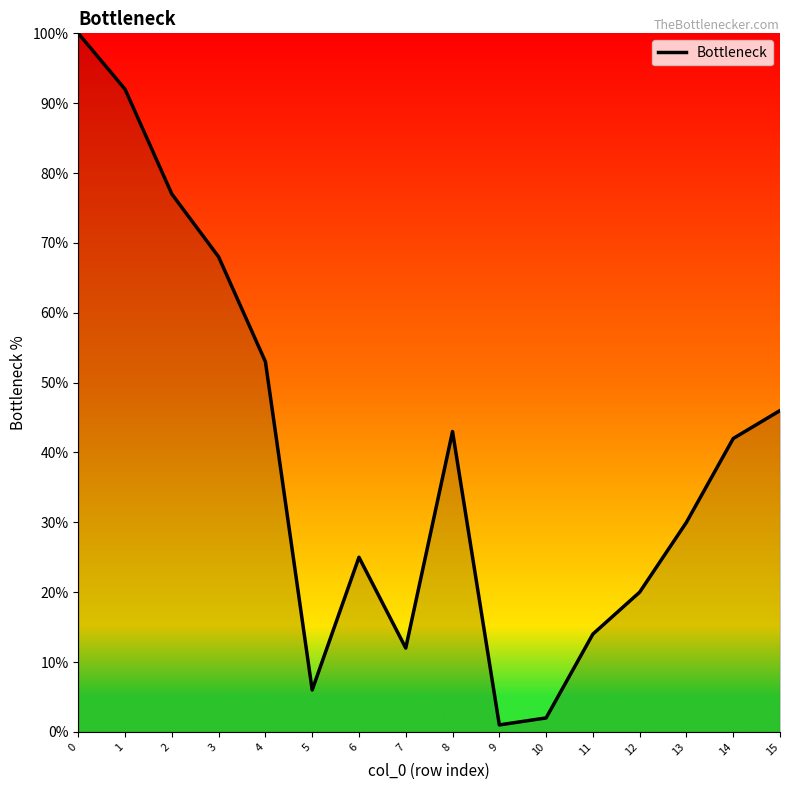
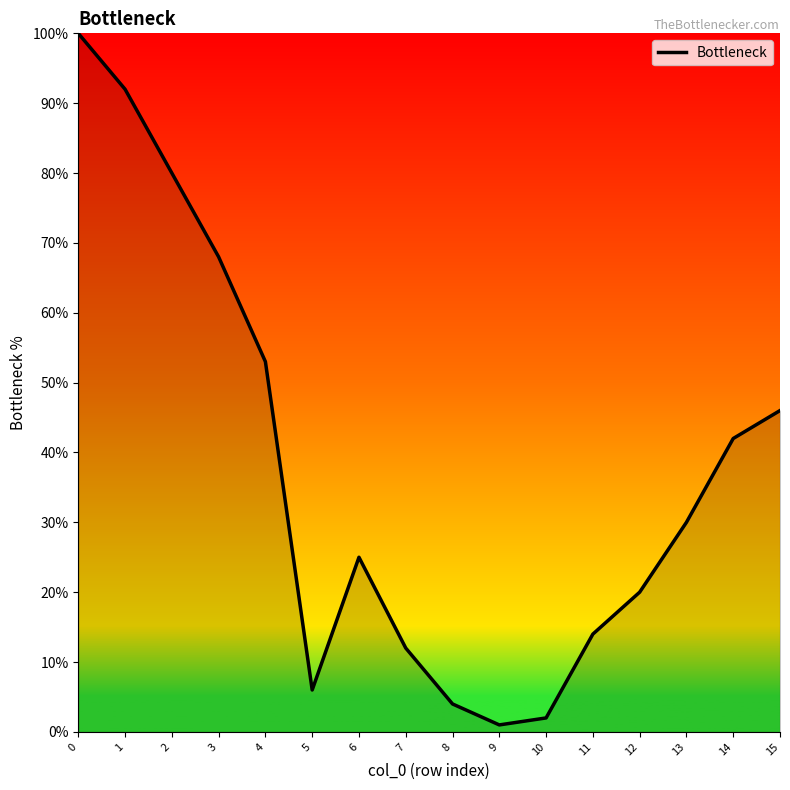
  {
    "0": "100%",
    "1": "92%",
-   "2": "77%",
+   "2": "80%",
    "3": "68%",
    "4": "53%",
    "5": "6%",
    "6": "25%",
    "7": "12%",
-   "8": "43%",
+   "8": "4%",
    "9": "1%",
    "10": "2%",
    "11": "14%",
    "12": "20%",
    "13": "30%",
    "14": "42%",
    "15": "46%"
  }
